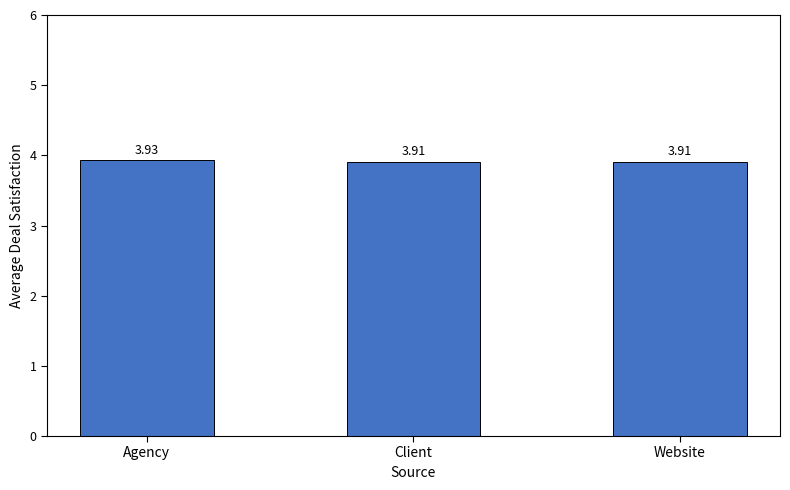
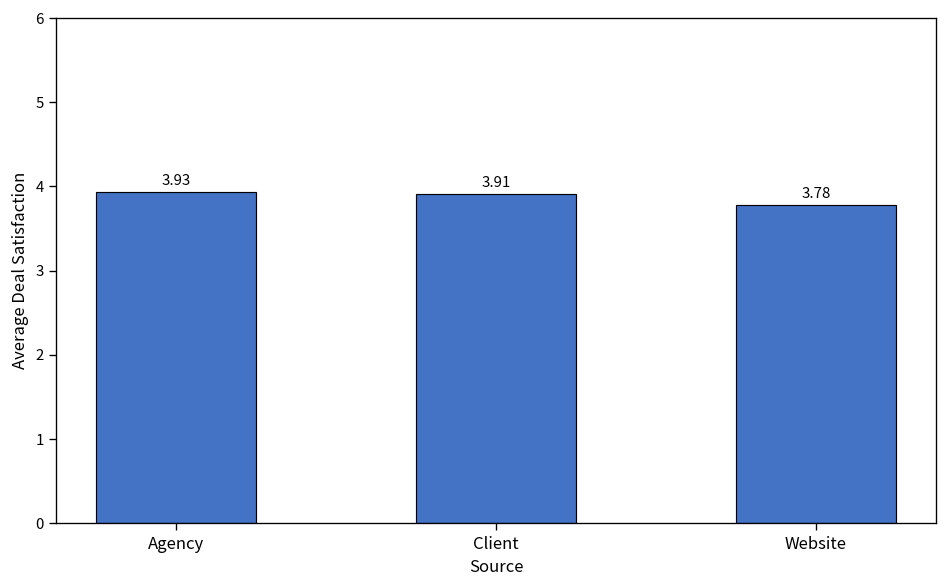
  {
    "Agency": 3.93,
    "Client": 3.91,
-   "Website": 3.91
+   "Website": 3.78
  }
